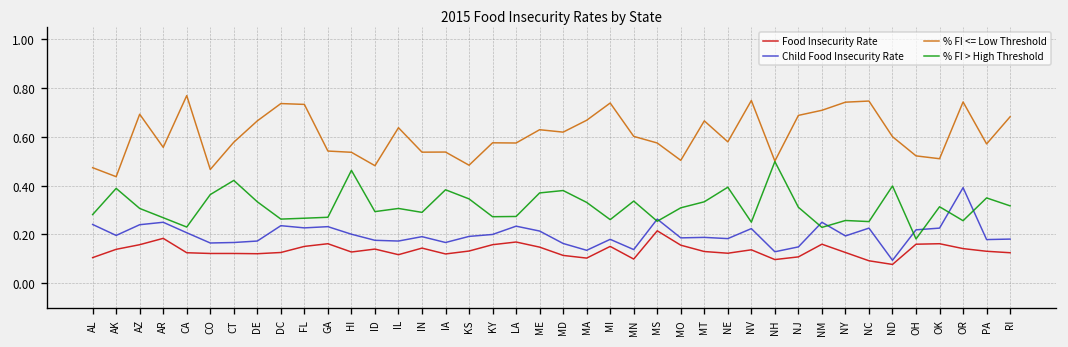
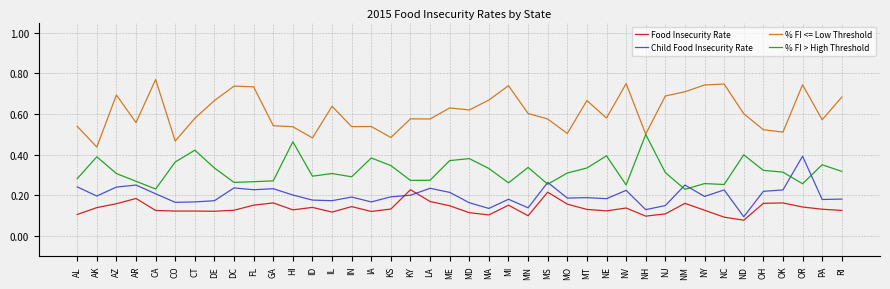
  {
    "Food Insecurity Rate": {
      "AL": 0.11,
      "AK": 0.14,
      "AZ": 0.16,
      "AR": 0.18,
      "CA": 0.13,
      "CO": 0.12,
      "CT": 0.12,
      "DE": 0.12,
      "DC": 0.13,
      "FL": 0.15,
      "GA": 0.16,
      "HI": 0.13,
      "ID": 0.14,
      "IL": 0.12,
      "IN": 0.14,
      "IA": 0.12,
      "KS": 0.13,
-     "KY": 0.16,
+     "KY": 0.23,
      "LA": 0.17,
      "ME": 0.15,
      "MD": 0.11,
      "MA": 0.10,
      "MI": 0.15,
      "MN": 0.10,
      "MS": 0.22,
      "MO": 0.16,
      "MT": 0.13,
      "NE": 0.12,
      "NV": 0.14,
      "NH": 0.10,
      "NJ": 0.11,
      "NM": 0.16,
      "NY": 0.13,
      "NC": 0.09,
      "ND": 0.08,
      "OH": 0.16,
      "OK": 0.16,
      "OR": 0.14,
      "PA": 0.13,
      "RI": 0.13
    },
    "Child Food Insecurity Rate": {
      "AL": 0.24,
      "AK": 0.20,
      "AZ": 0.24,
      "AR": 0.25,
      "CA": 0.21,
      "CO": 0.17,
      "CT": 0.17,
      "DE": 0.17,
      "DC": 0.24,
      "FL": 0.23,
      "GA": 0.23,
      "HI": 0.20,
      "ID": 0.18,
      "IL": 0.17,
      "IN": 0.19,
      "IA": 0.17,
      "KS": 0.19,
      "KY": 0.20,
      "LA": 0.23,
      "ME": 0.21,
      "MD": 0.16,
      "MA": 0.14,
      "MI": 0.18,
      "MN": 0.14,
      "MO": 0.19,
      "MT": 0.19,
      "NE": 0.18,
      "NV": 0.22,
      "NH": 0.13,
      "NJ": 0.15,
      "NM": 0.25,
      "NY": 0.19,
      "NC": 0.23,
      "ND": 0.09,
      "OH": 0.22,
      "OK": 0.23,
      "OR": 0.39,
      "PA": 0.18,
      "RI": 0.18
    },
    "% FI <= Low Threshold": {
-     "AL": 0.47,
+     "AL": 0.54,
      "AK": 0.44,
      "AZ": 0.69,
      "AR": 0.56,
      "CA": 0.77,
      "CO": 0.47,
      "CT": 0.58,
      "DE": 0.67,
      "DC": 0.74,
      "FL": 0.73,
      "GA": 0.54,
      "HI": 0.54,
      "ID": 0.48,
      "IL": 0.64,
      "IN": 0.54,
      "IA": 0.54,
      "KS": 0.48,
      "KY": 0.58,
      "LA": 0.58,
      "ME": 0.63,
      "MD": 0.62,
      "MA": 0.67,
      "MI": 0.74,
      "MN": 0.60,
      "MS": 0.58,
      "MO": 0.50,
      "MT": 0.67,
      "NE": 0.58,
      "NV": 0.75,
      "NJ": 0.69,
      "NM": 0.71,
      "NY": 0.74,
      "NC": 0.75,
      "ND": 0.60,
      "OH": 0.52,
      "OK": 0.51,
      "OR": 0.74,
      "PA": 0.57,
      "RI": 0.68
    },
    "% FI > High Threshold": {
      "AL": 0.28,
      "AK": 0.39,
      "AZ": 0.31,
      "AR": 0.27,
      "CA": 0.23,
      "CO": 0.36,
      "CT": 0.42,
      "DE": 0.33,
      "DC": 0.26,
      "FL": 0.27,
      "GA": 0.27,
      "HI": 0.46,
      "ID": 0.29,
      "IL": 0.31,
      "IN": 0.29,
      "IA": 0.38,
      "KS": 0.35,
      "KY": 0.27,
      "LA": 0.27,
      "ME": 0.37,
      "MD": 0.38,
      "MA": 0.33,
      "MI": 0.26,
      "MN": 0.34,
      "MO": 0.31,
      "MT": 0.33,
      "NE": 0.39,
      "NV": 0.25,
      "NJ": 0.31,
      "NM": 0.23,
      "NY": 0.26,
      "NC": 0.25,
      "ND": 0.40,
-     "OH": 0.18,
+     "OH": 0.32,
      "OK": 0.31,
      "OR": 0.26,
      "PA": 0.35,
      "RI": 0.32
    }
  }
